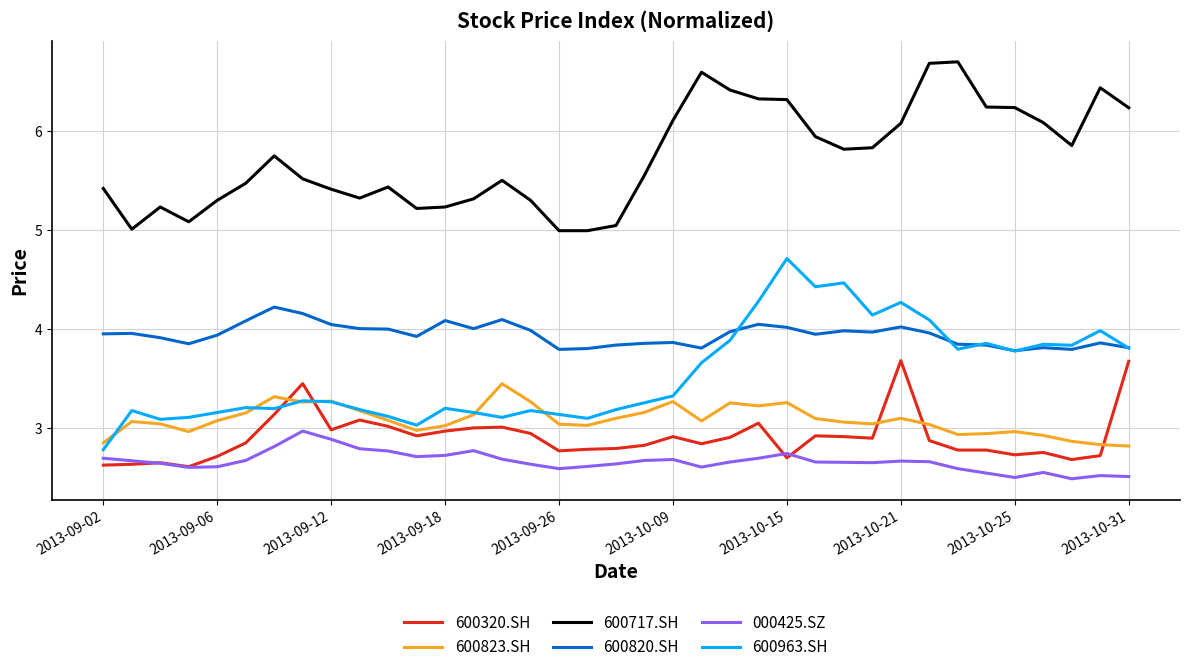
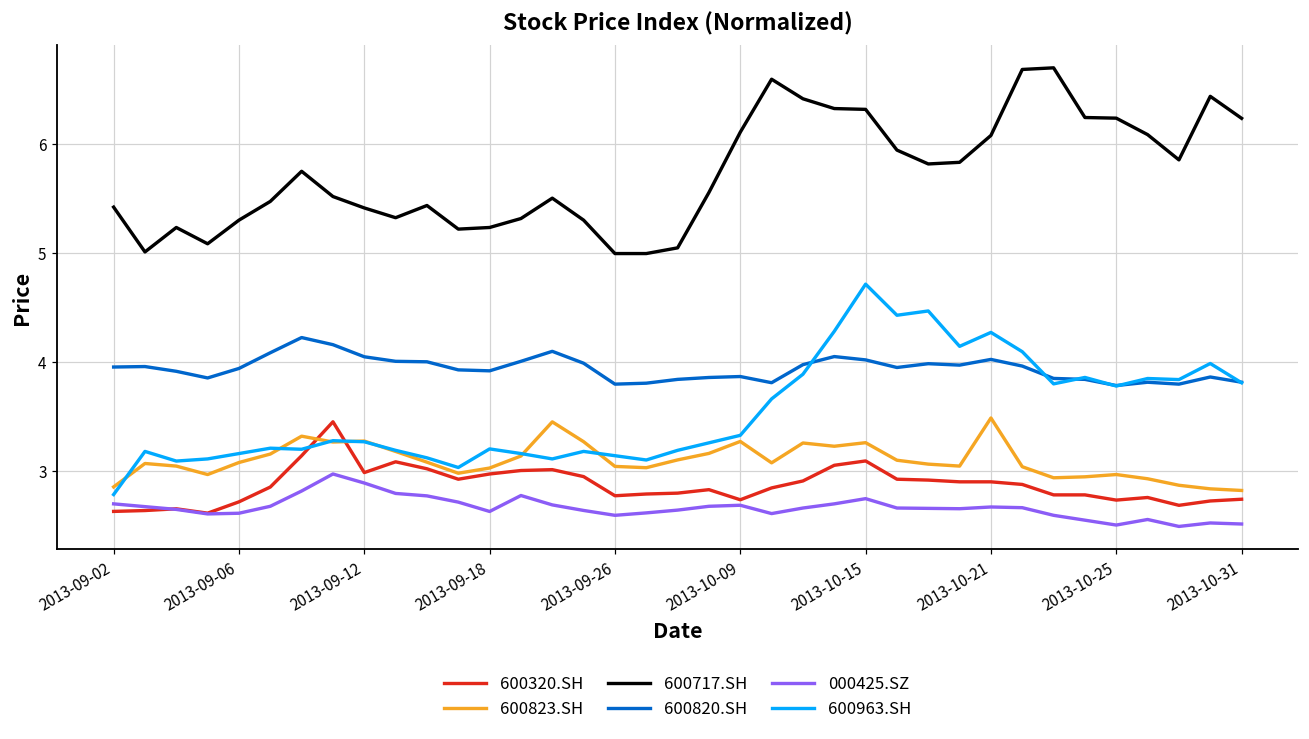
  {
    "600320.SH": {
      "2013-09-02": 2.6,
      "2013-09-06": 2.7,
      "2013-09-12": 3.0,
      "2013-09-18": 3.0,
      "2013-09-26": 2.8,
-     "2013-10-09": 2.9,
-     "2013-10-15": 2.7,
-     "2013-10-21": 3.7,
+     "2013-10-09": 2.7,
+     "2013-10-15": 3.1,
+     "2013-10-21": 2.9,
      "2013-10-25": 2.7,
-     "2013-10-31": 3.7
+     "2013-10-31": 2.7
    },
    "600823.SH": {
      "2013-09-02": 2.9,
      "2013-09-06": 3.1,
      "2013-09-18": 3.0,
      "2013-09-26": 3.0,
      "2013-10-09": 3.3,
      "2013-10-15": 3.3,
-     "2013-10-21": 3.1,
+     "2013-10-21": 3.5,
      "2013-10-25": 3.0,
      "2013-10-31": 2.8
    },
    "600717.SH": {
      "2013-09-02": 5.4,
      "2013-09-06": 5.3,
      "2013-09-12": 5.4,
      "2013-09-18": 5.2,
      "2013-09-26": 5.0,
      "2013-10-09": 6.1,
      "2013-10-15": 6.3,
      "2013-10-21": 6.1,
      "2013-10-25": 6.2,
      "2013-10-31": 6.2
    },
    "600820.SH": {
      "2013-09-02": 4.0,
      "2013-09-06": 3.9,
      "2013-09-12": 4.0,
-     "2013-09-18": 4.1,
+     "2013-09-18": 3.9,
      "2013-09-26": 3.8,
      "2013-10-09": 3.9,
      "2013-10-15": 4.0,
      "2013-10-21": 4.0
    },
    "000425.SZ": {
      "2013-09-02": 2.7,
      "2013-09-06": 2.6,
      "2013-09-12": 2.9,
-     "2013-09-18": 2.7,
+     "2013-09-18": 2.6,
      "2013-09-26": 2.6,
      "2013-10-09": 2.7,
      "2013-10-15": 2.7,
      "2013-10-21": 2.7,
      "2013-10-25": 2.5,
      "2013-10-31": 2.5
    },
    "600963.SH": {
      "2013-09-02": 2.8,
      "2013-09-06": 3.2,
      "2013-09-18": 3.2,
      "2013-09-26": 3.1,
      "2013-10-09": 3.3,
      "2013-10-15": 4.7,
      "2013-10-21": 4.3
    }
  }
